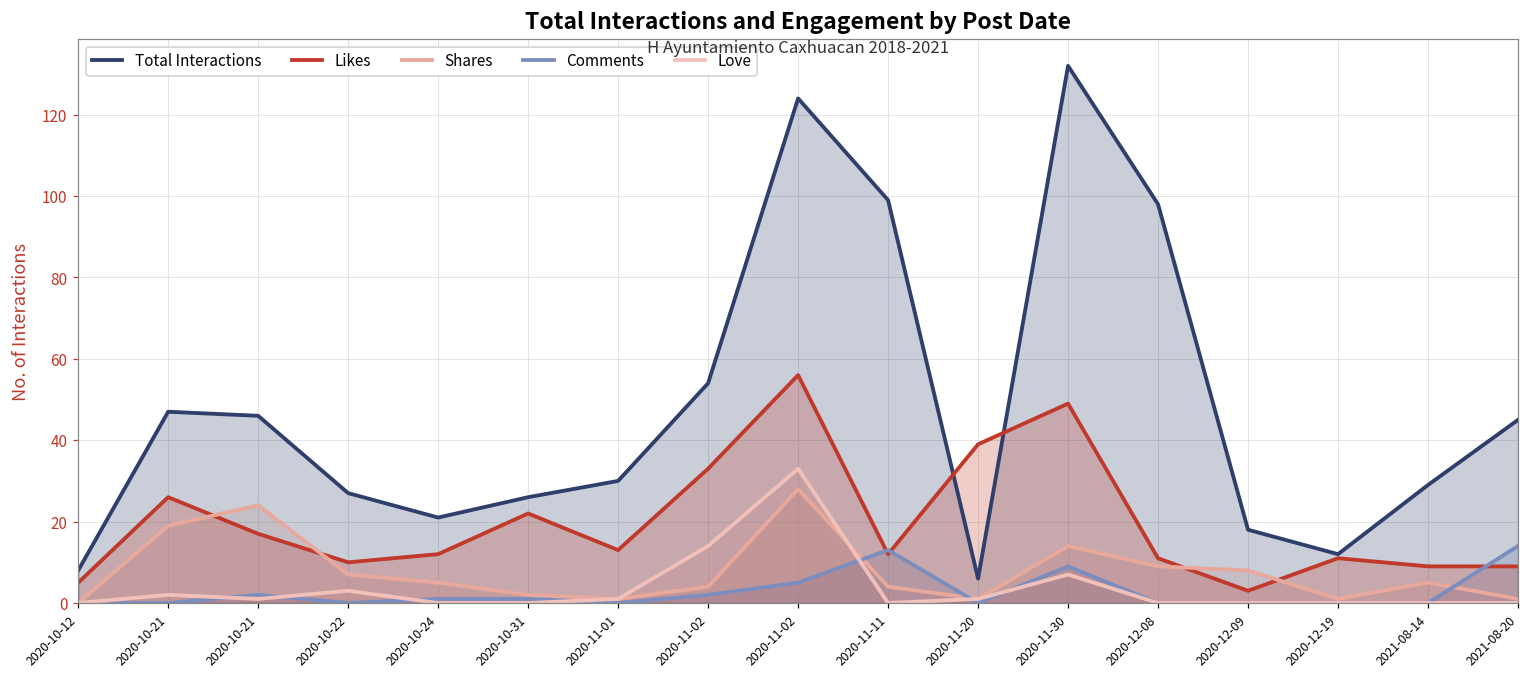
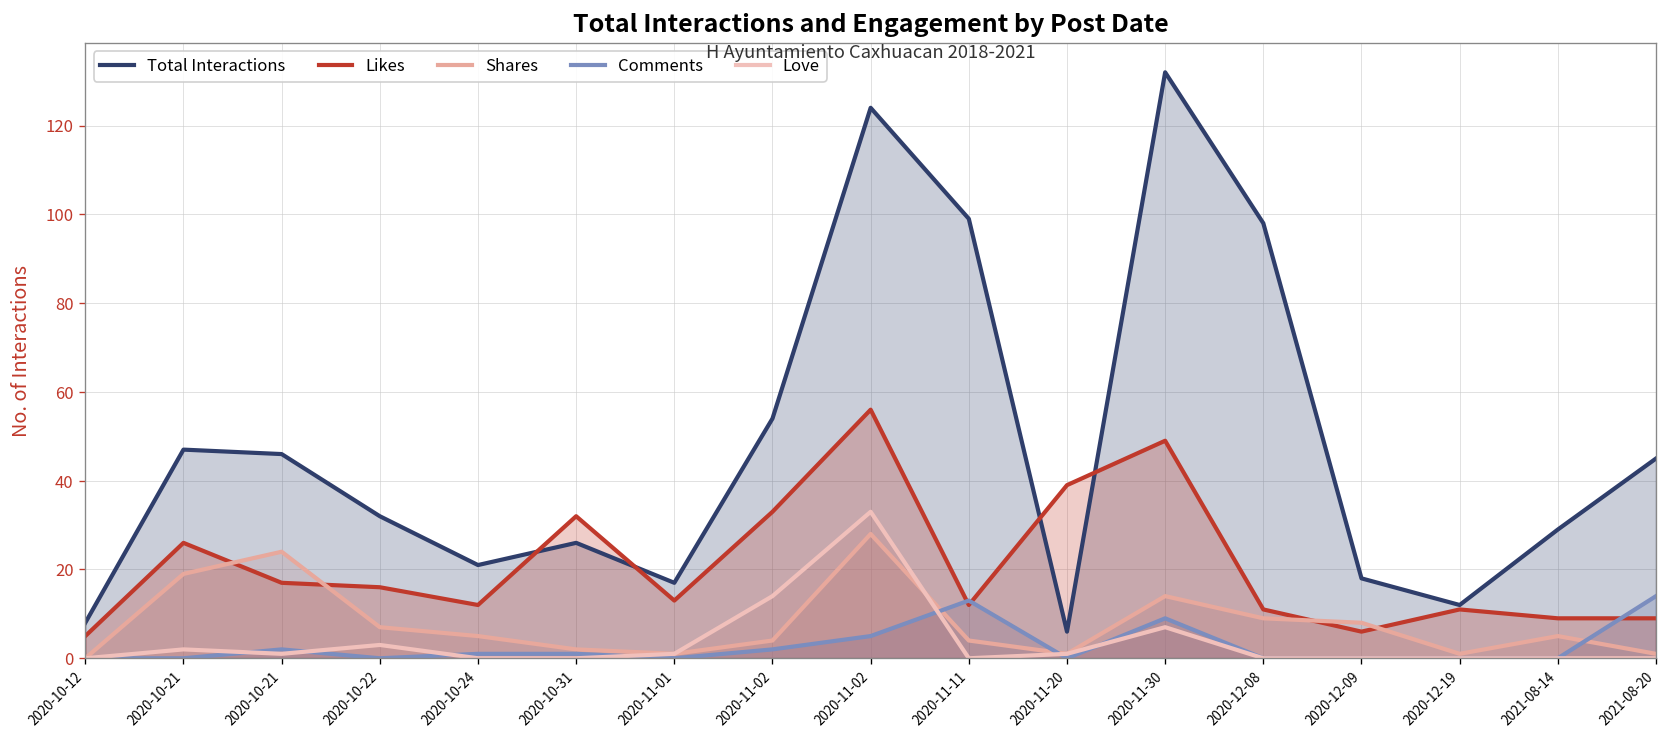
  {
    "Total Interactions": {
      "2020-10-12": 8,
-     "2020-10-22": 27,
+     "2020-10-22": 32,
      "2020-10-24": 21,
      "2020-10-31": 26,
-     "2020-11-01": 30,
+     "2020-11-01": 17,
      "2020-11-11": 99,
      "2020-11-20": 6,
      "2020-11-30": 132,
      "2020-12-08": 98,
      "2020-12-09": 18,
      "2020-12-19": 12,
      "2021-08-14": 29,
      "2021-08-20": 45
    },
    "Likes": {
      "2020-10-12": 5,
-     "2020-10-22": 10,
+     "2020-10-22": 16,
      "2020-10-24": 12,
-     "2020-10-31": 22,
+     "2020-10-31": 32,
      "2020-11-01": 13,
      "2020-11-11": 12,
      "2020-11-20": 39,
      "2020-11-30": 49,
      "2020-12-08": 11,
-     "2020-12-09": 3,
+     "2020-12-09": 6,
      "2020-12-19": 11,
      "2021-08-14": 9,
      "2021-08-20": 9
    },
    "Comments": {
      "2020-10-22": 0,
      "2020-10-24": 1,
      "2020-10-31": 1,
      "2020-11-01": 0,
      "2020-11-11": 13,
      "2020-11-20": 0,
      "2020-11-30": 9,
      "2021-08-20": 14
    }
  }
